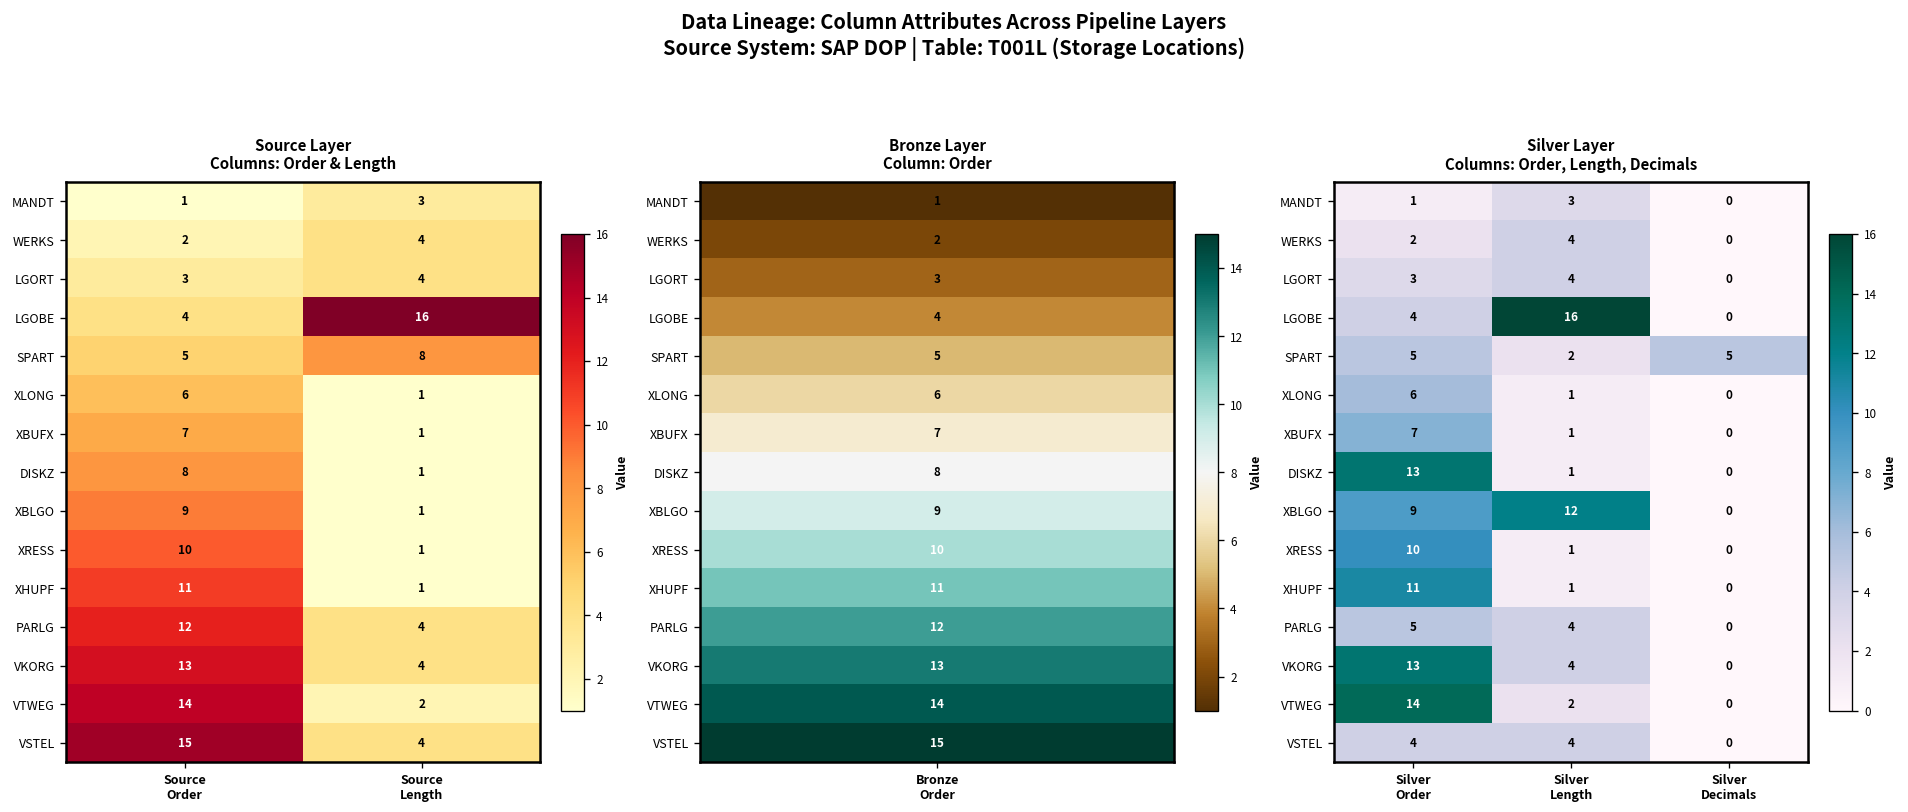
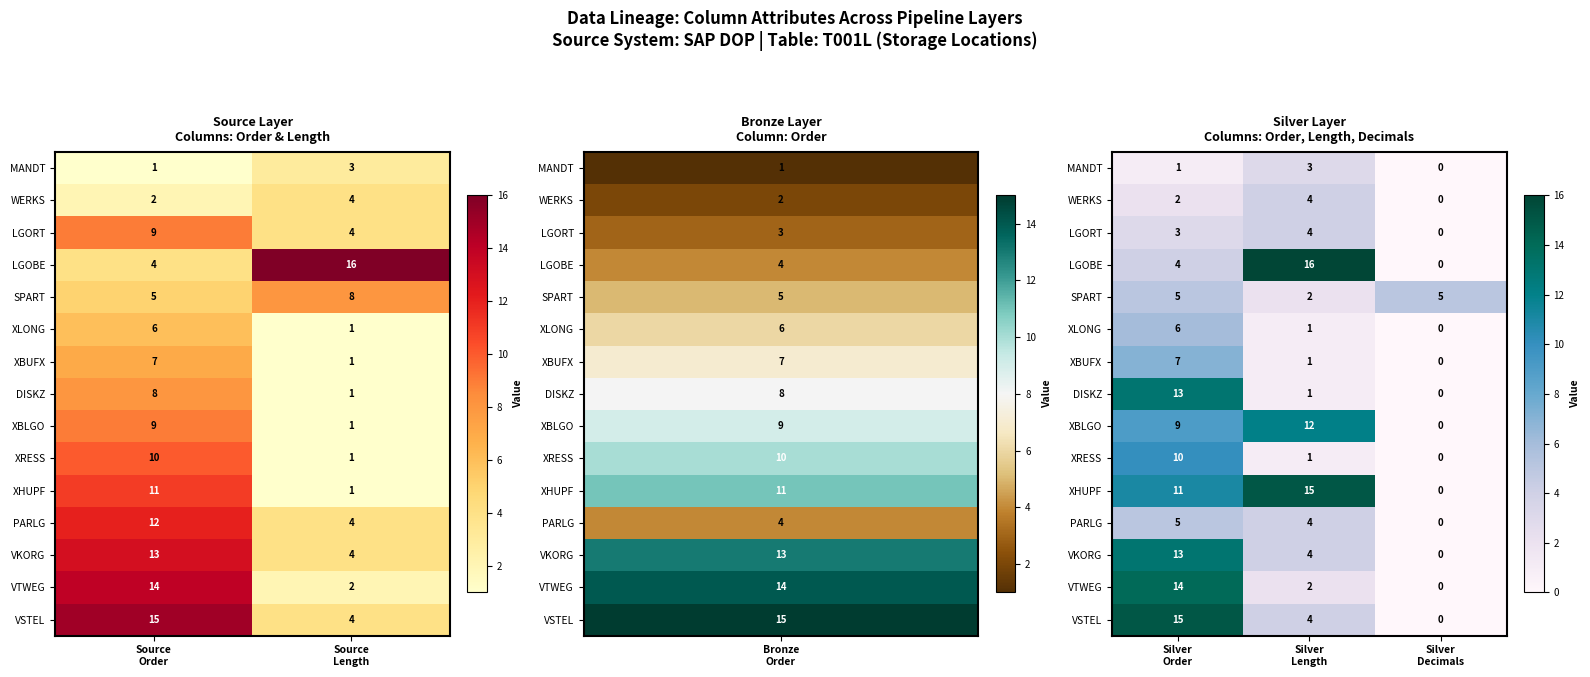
  {
    "Source Layer Columns: Order & Length": {
      "MANDT": {
        "Source Order": 1,
        "Source Length": 3
      },
      "WERKS": {
        "Source Order": 2,
        "Source Length": 4
      },
      "LGORT": {
-       "Source Order": 3,
+       "Source Order": 9,
        "Source Length": 4
      },
      "LGOBE": {
        "Source Order": 4,
        "Source Length": 16
      },
      "SPART": {
        "Source Order": 5,
        "Source Length": 8
      },
      "XLONG": {
        "Source Order": 6,
        "Source Length": 1
      },
      "XBUFX": {
        "Source Order": 7,
        "Source Length": 1
      },
      "DISKZ": {
        "Source Order": 8,
        "Source Length": 1
      },
      "XBLGO": {
        "Source Order": 9,
        "Source Length": 1
      },
      "XRESS": {
        "Source Order": 10,
        "Source Length": 1
      },
      "XHUPF": {
        "Source Order": 11,
        "Source Length": 1
      },
      "PARLG": {
        "Source Order": 12,
        "Source Length": 4
      },
      "VKORG": {
        "Source Order": 13,
        "Source Length": 4
      },
      "VTWEG": {
        "Source Order": 14,
        "Source Length": 2
      },
      "VSTEL": {
        "Source Order": 15,
        "Source Length": 4
      }
    },
    "Bronze Layer Column: Order": {
      "MANDT": {
        "Bronze Order": 1
      },
      "WERKS": {
        "Bronze Order": 2
      },
      "LGORT": {
        "Bronze Order": 3
      },
      "LGOBE": {
        "Bronze Order": 4
      },
      "SPART": {
        "Bronze Order": 5
      },
      "XLONG": {
        "Bronze Order": 6
      },
      "XBUFX": {
        "Bronze Order": 7
      },
      "DISKZ": {
        "Bronze Order": 8
      },
      "XBLGO": {
        "Bronze Order": 9
      },
      "XRESS": {
        "Bronze Order": 10
      },
      "XHUPF": {
        "Bronze Order": 11
      },
      "PARLG": {
-       "Bronze Order": 12
+       "Bronze Order": 4
      },
      "VKORG": {
        "Bronze Order": 13
      },
      "VTWEG": {
        "Bronze Order": 14
      },
      "VSTEL": {
        "Bronze Order": 15
      }
    },
    "Silver Layer Columns: Order, Length, Decimals": {
      "MANDT": {
        "Silver Order": 1,
        "Silver Length": 3,
        "Silver Decimals": 0
      },
      "WERKS": {
        "Silver Order": 2,
        "Silver Length": 4,
        "Silver Decimals": 0
      },
      "LGORT": {
        "Silver Order": 3,
        "Silver Length": 4,
        "Silver Decimals": 0
      },
      "LGOBE": {
        "Silver Order": 4,
        "Silver Length": 16,
        "Silver Decimals": 0
      },
      "SPART": {
        "Silver Order": 5,
        "Silver Length": 2,
        "Silver Decimals": 5
      },
      "XLONG": {
        "Silver Order": 6,
        "Silver Length": 1,
        "Silver Decimals": 0
      },
      "XBUFX": {
        "Silver Order": 7,
        "Silver Length": 1,
        "Silver Decimals": 0
      },
      "DISKZ": {
        "Silver Order": 13,
        "Silver Length": 1,
        "Silver Decimals": 0
      },
      "XBLGO": {
        "Silver Order": 9,
        "Silver Length": 12,
        "Silver Decimals": 0
      },
      "XRESS": {
        "Silver Order": 10,
        "Silver Length": 1,
        "Silver Decimals": 0
      },
      "XHUPF": {
        "Silver Order": 11,
-       "Silver Length": 1,
+       "Silver Length": 15,
        "Silver Decimals": 0
      },
      "PARLG": {
        "Silver Order": 5,
        "Silver Length": 4,
        "Silver Decimals": 0
      },
      "VKORG": {
        "Silver Order": 13,
        "Silver Length": 4,
        "Silver Decimals": 0
      },
      "VTWEG": {
        "Silver Order": 14,
        "Silver Length": 2,
        "Silver Decimals": 0
      },
      "VSTEL": {
-       "Silver Order": 4,
+       "Silver Order": 15,
        "Silver Length": 4,
        "Silver Decimals": 0
      }
    }
  }
